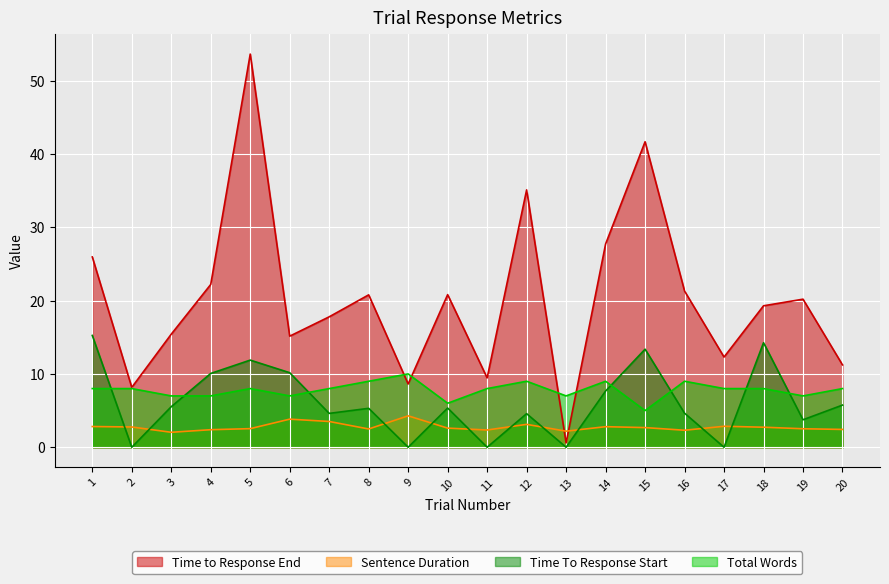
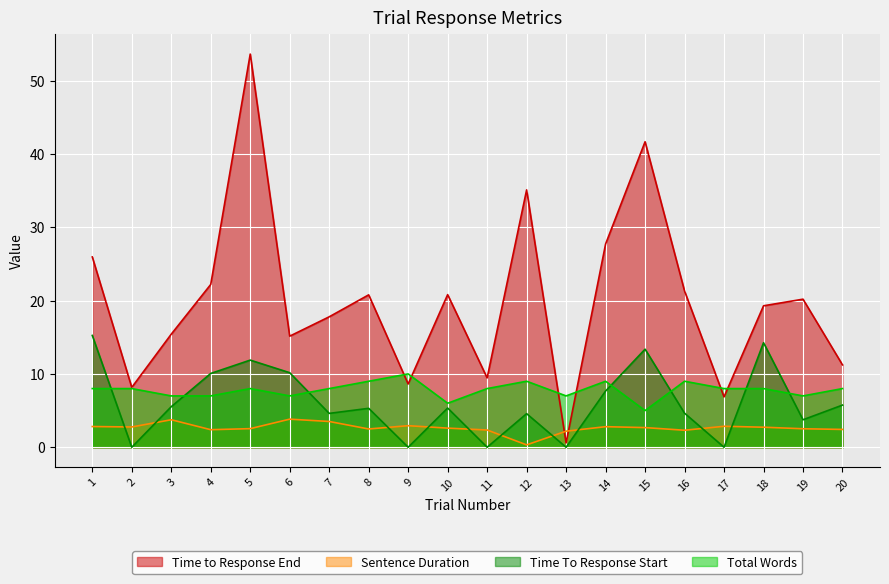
  {
    "Time to Response End": {
      "1": 26,
      "3": 15,
      "4": 22,
      "5": 54,
      "6": 15,
      "7": 18,
      "8": 21,
      "9": 9,
      "10": 21,
      "11": 9,
      "12": 35,
      "13": 1,
      "14": 28,
      "15": 42,
      "16": 21,
-     "17": 12,
+     "17": 7,
      "18": 19,
      "19": 20,
      "20": 11
    },
    "Sentence Duration": {
      "1": 3,
      "2": 3,
-     "3": 2,
+     "3": 4,
      "4": 2,
      "5": 3,
      "6": 4,
      "7": 4,
      "8": 2,
-     "9": 4,
+     "9": 3,
      "10": 3,
      "11": 2,
-     "12": 3,
+     "12": 0,
      "13": 2,
      "14": 3,
      "15": 3,
      "16": 2,
      "17": 3,
      "18": 3,
      "19": 3,
      "20": 2
    }
  }
